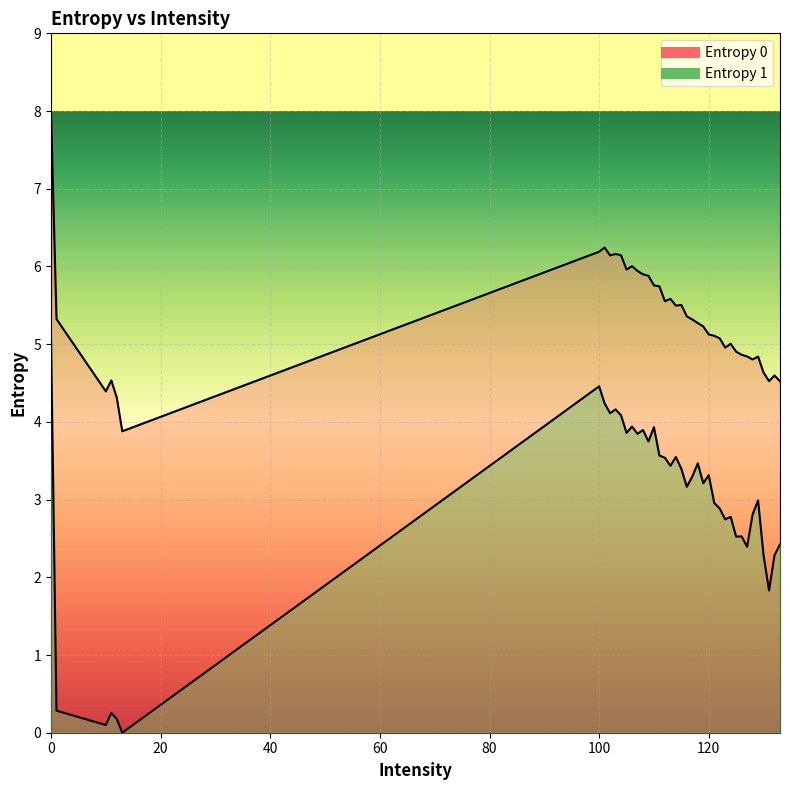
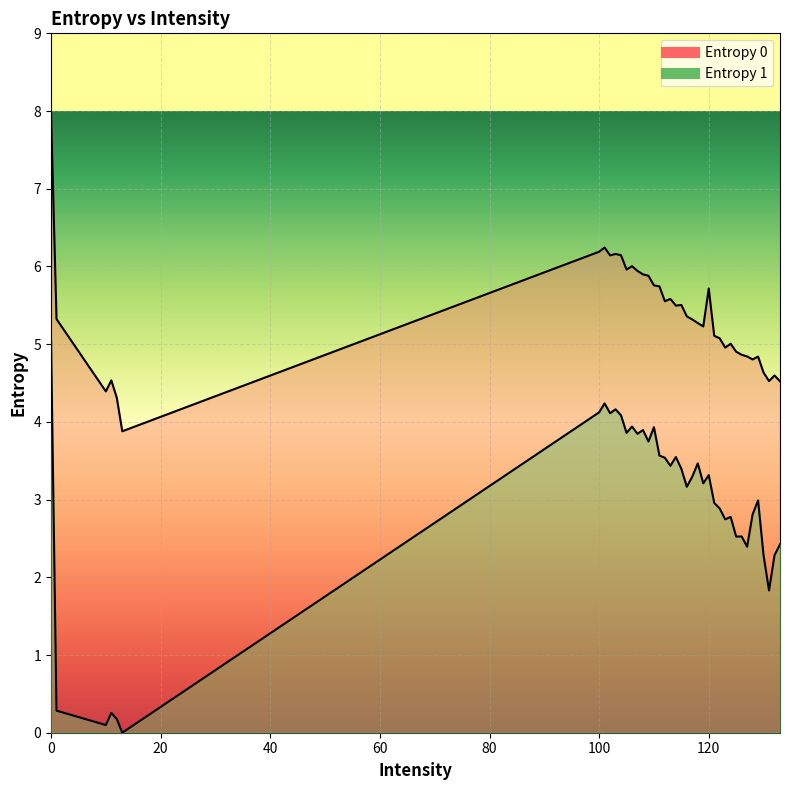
  {
    "Entropy 0": {
      "0": 8.0,
      "100": 6.2,
-     "120": 5.1
+     "120": 5.7
    },
    "Entropy 1": {
      "0": 5.1,
-     "100": 4.5,
+     "100": 4.1,
      "120": 3.3
    }
  }
